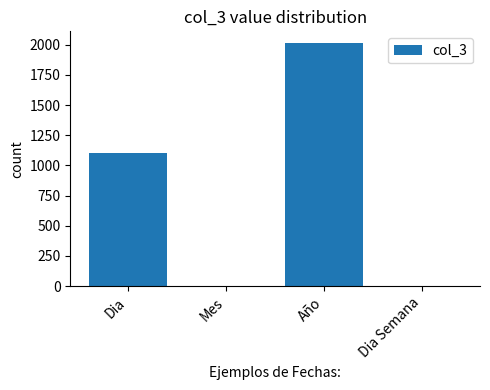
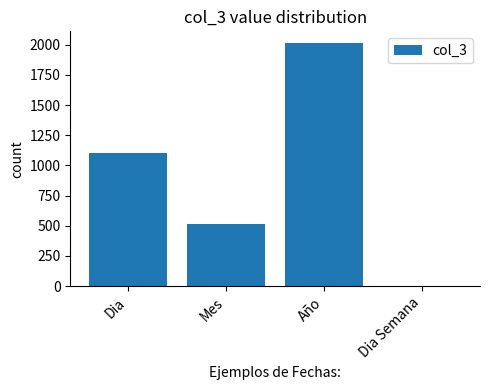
  {
    "Dia": 1110,
-   "Mes": 10,
+   "Mes": 520,
    "Año": 2010
  }
